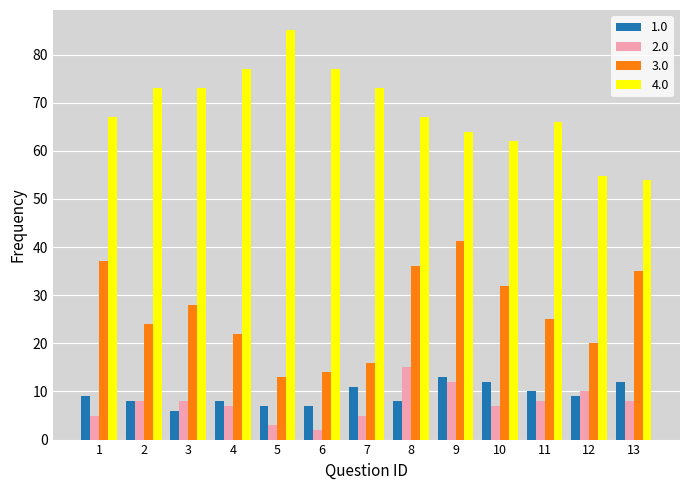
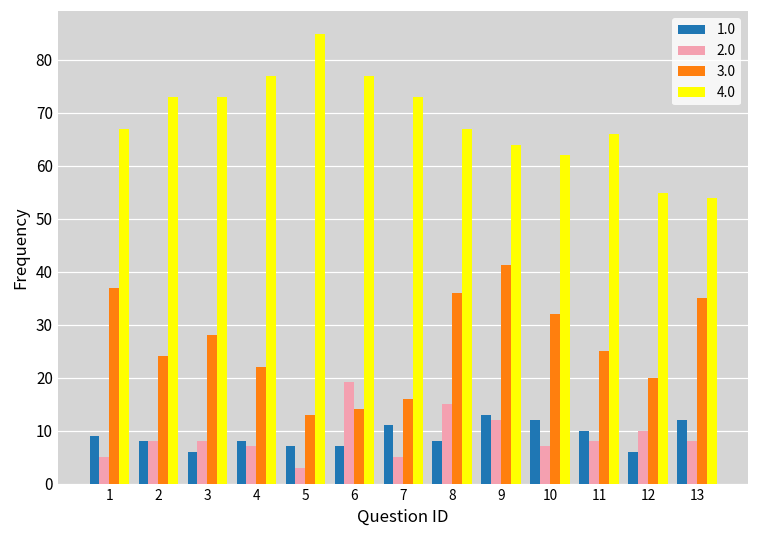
  {
    "1.0": {
      "1": 9,
      "2": 8,
      "3": 6,
      "4": 8,
      "5": 7,
      "6": 7,
      "7": 11,
      "8": 8,
      "9": 13,
      "10": 12,
      "11": 10,
-     "12": 9,
+     "12": 6,
      "13": 12
    },
    "2.0": {
      "1": 5,
      "2": 8,
      "3": 8,
      "4": 7,
      "5": 3,
-     "6": 2,
+     "6": 19,
      "7": 5,
      "8": 15,
      "9": 12,
      "10": 7,
      "11": 8,
      "12": 10,
      "13": 8
    },
    "3.0": {
      "1": 37,
      "2": 24,
      "3": 28,
      "4": 22,
      "5": 13,
      "6": 14,
      "7": 16,
      "8": 36,
      "9": 41,
      "10": 32,
      "11": 25,
      "12": 20,
      "13": 35
    },
    "4.0": {
      "1": 67,
      "2": 73,
      "3": 73,
      "4": 77,
      "5": 85,
      "6": 77,
      "7": 73,
      "8": 67,
      "9": 64,
      "10": 62,
      "11": 66,
      "12": 55,
      "13": 54
    }
  }
